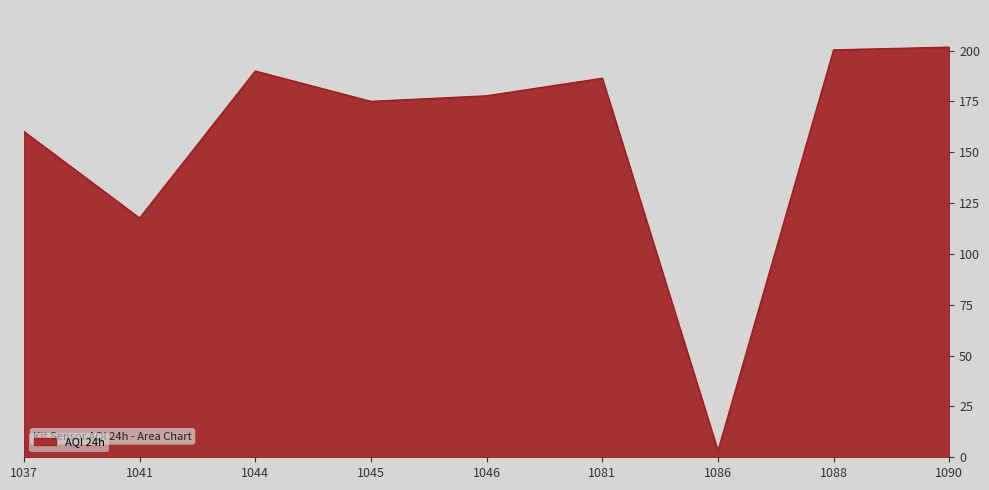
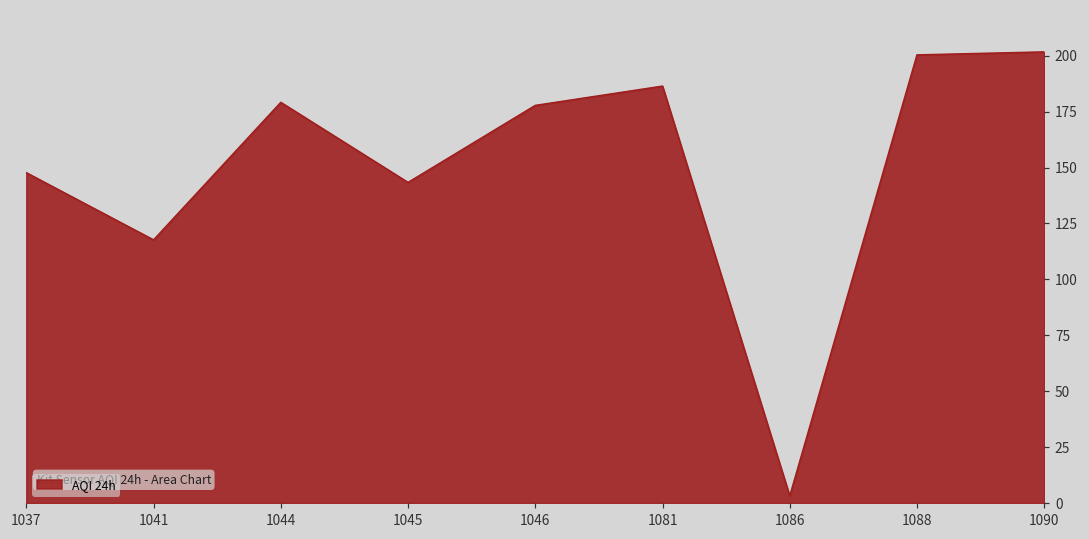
  {
-   "1037": 160,
+   "1037": 148,
    "1041": 118,
-   "1044": 190,
-   "1045": 175,
+   "1044": 179,
+   "1045": 143,
    "1046": 178,
    "1081": 186,
    "1086": 3,
    "1088": 200,
    "1090": 202
  }
